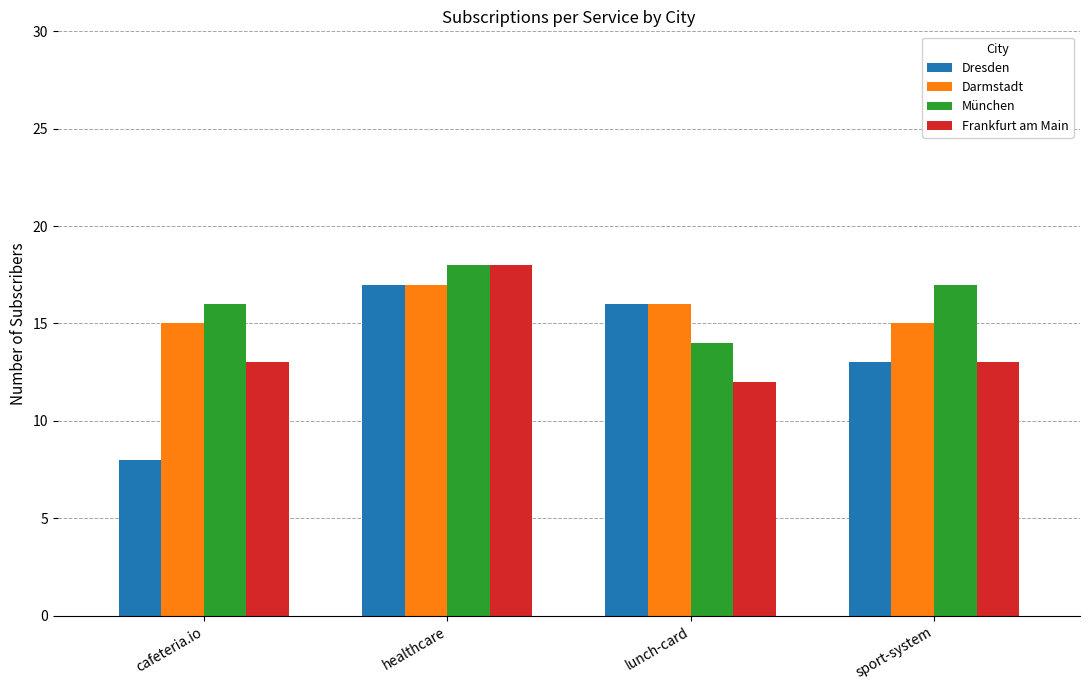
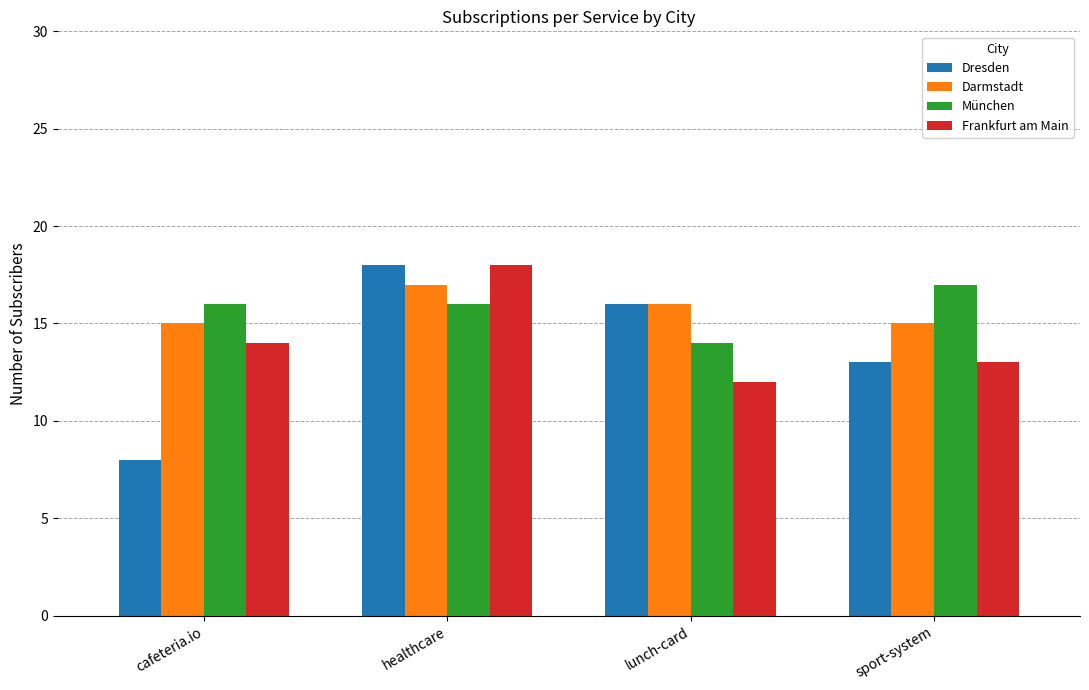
  {
    "Dresden": {
      "cafeteria.io": 8,
-     "healthcare": 17,
+     "healthcare": 18,
      "lunch-card": 16,
      "sport-system": 13
    },
    "Darmstadt": {
      "cafeteria.io": 15,
      "healthcare": 17,
      "lunch-card": 16,
      "sport-system": 15
    },
    "München": {
      "cafeteria.io": 16,
-     "healthcare": 18,
+     "healthcare": 16,
      "lunch-card": 14,
      "sport-system": 17
    },
    "Frankfurt am Main": {
-     "cafeteria.io": 13,
+     "cafeteria.io": 14,
      "healthcare": 18,
      "lunch-card": 12,
      "sport-system": 13
    }
  }
